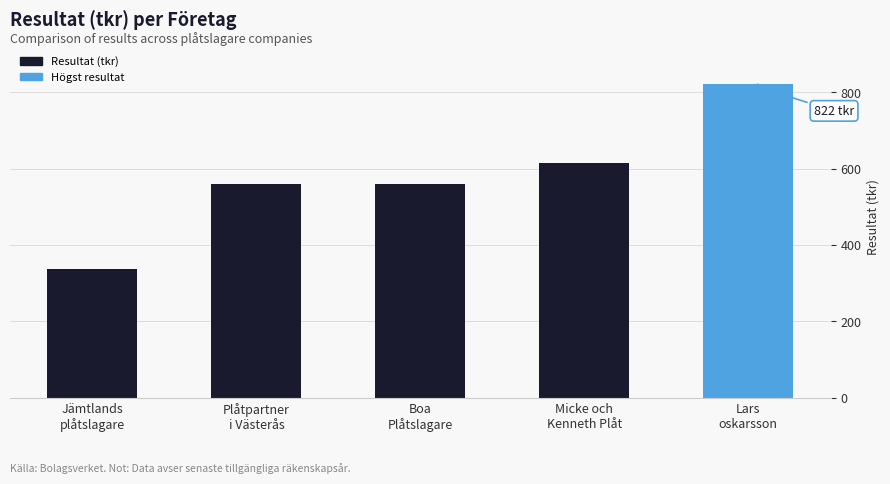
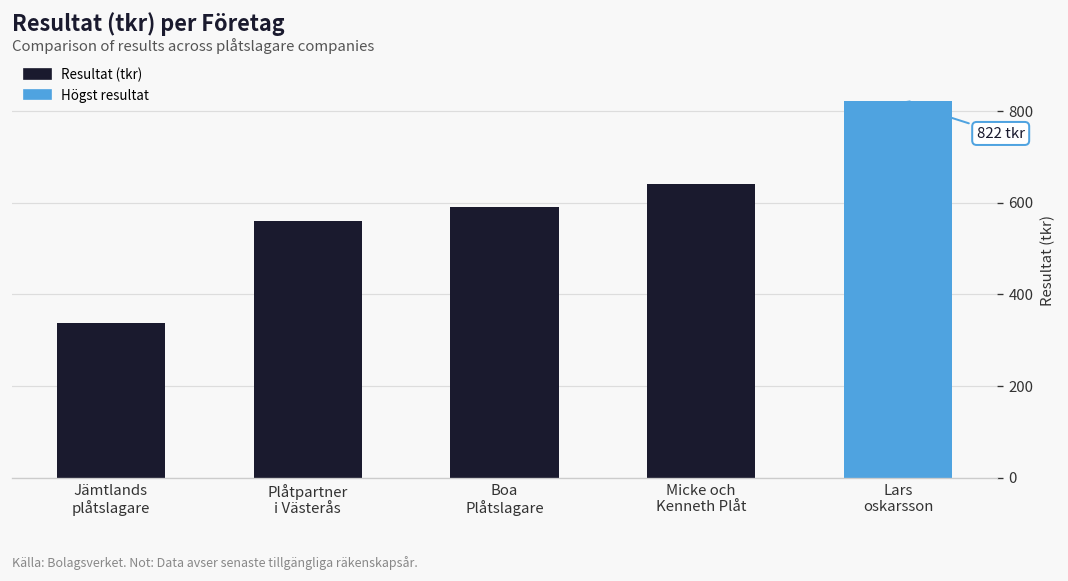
  {
    "Jämtlands plåtslagare": 340,
    "Plåtpartner i Västerås": 560,
-   "Boa Plåtslagare": 560,
-   "Micke och Kenneth Plåt": 620
+   "Boa Plåtslagare": 590,
+   "Micke och Kenneth Plåt": 640
  }
